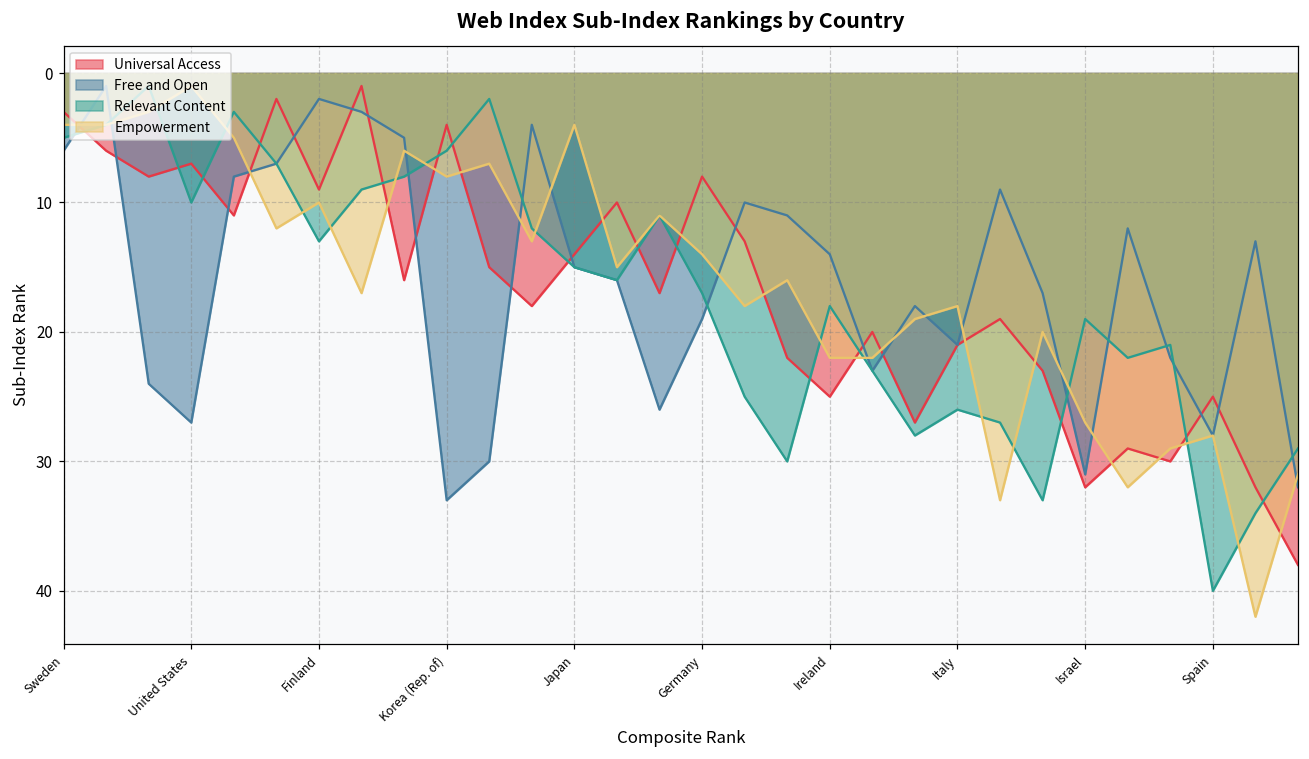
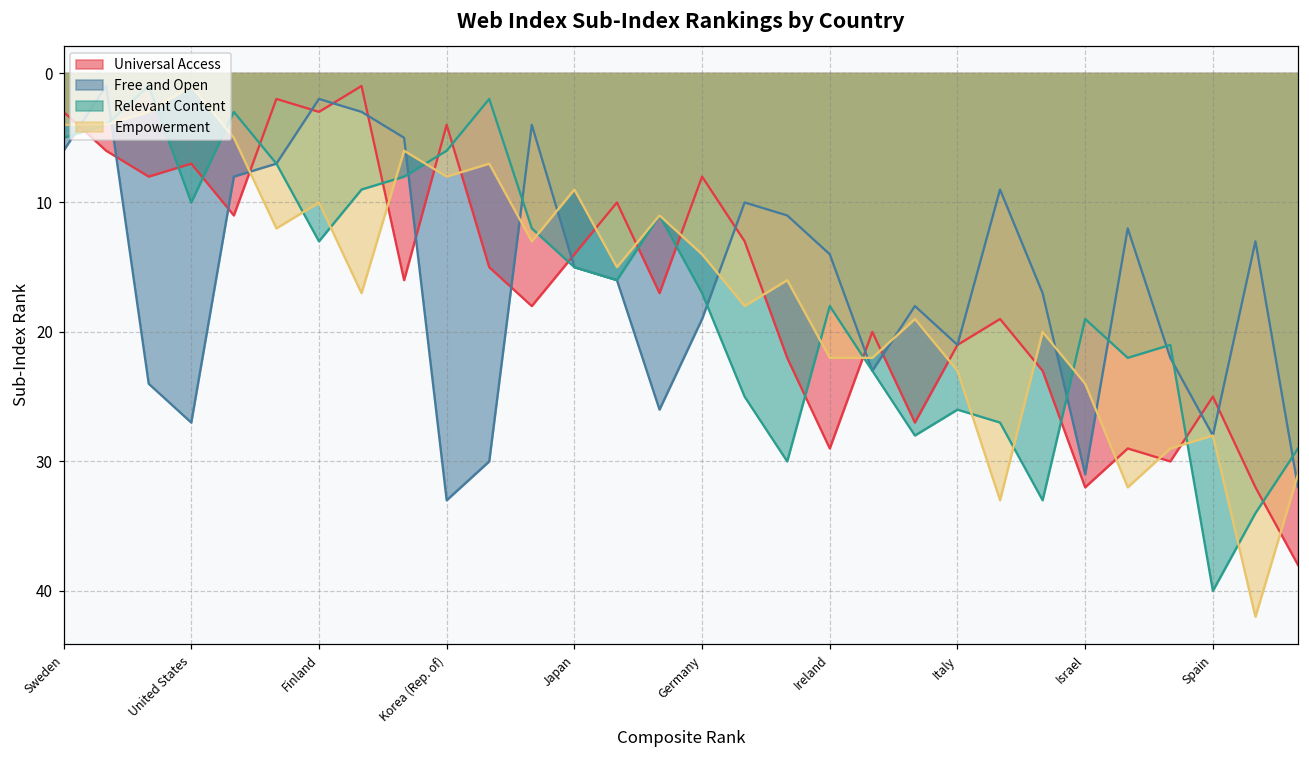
  {
    "Universal Access": {
      "Sweden": 3,
      "United States": 7,
-     "Finland": 9,
+     "Finland": 3,
      "Korea (Rep. of)": 4,
      "Japan": 14,
      "Germany": 8,
-     "Ireland": 25,
+     "Ireland": 29,
      "Israel": 32,
      "Spain": 25
    },
    "Empowerment": {
      "Sweden": 4,
      "Finland": 10,
      "Korea (Rep. of)": 8,
-     "Japan": 4,
+     "Japan": 9,
      "Germany": 14,
      "Ireland": 22,
-     "Italy": 18,
-     "Israel": 27
+     "Italy": 23,
+     "Israel": 24
    }
  }
